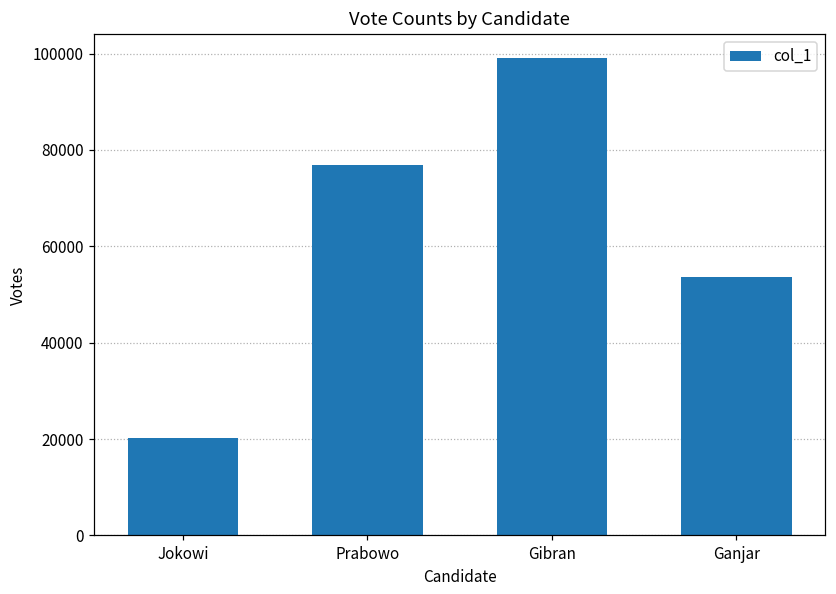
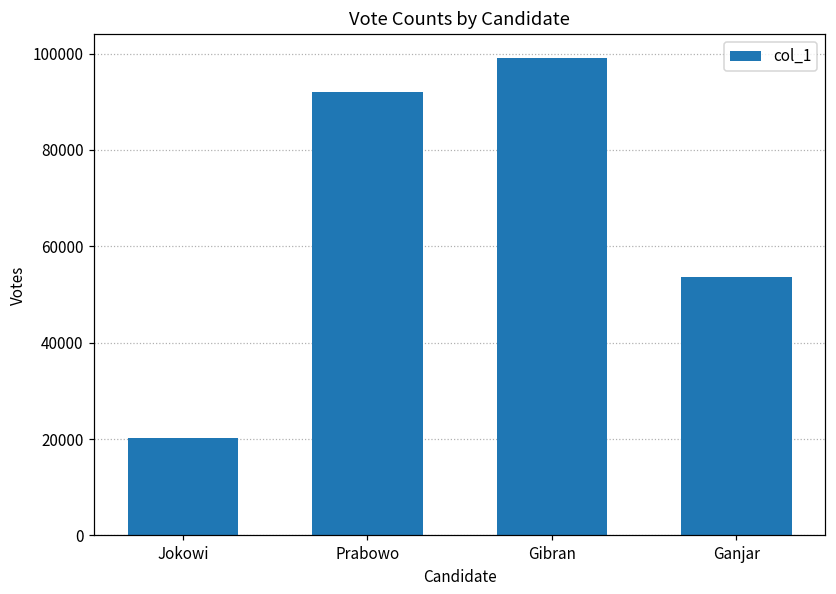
  {
    "Jokowi": 20000,
-   "Prabowo": 77000,
+   "Prabowo": 92000,
    "Gibran": 99000,
    "Ganjar": 54000
  }
